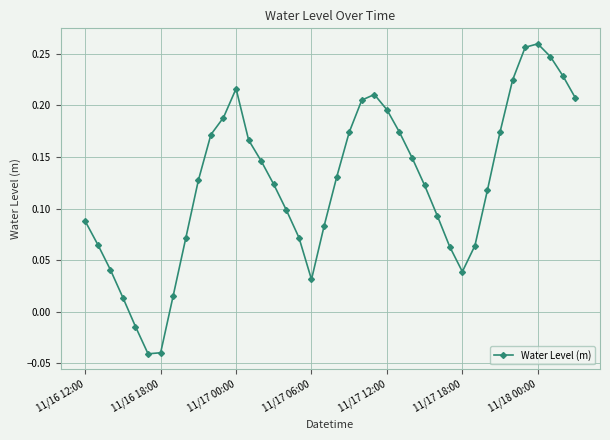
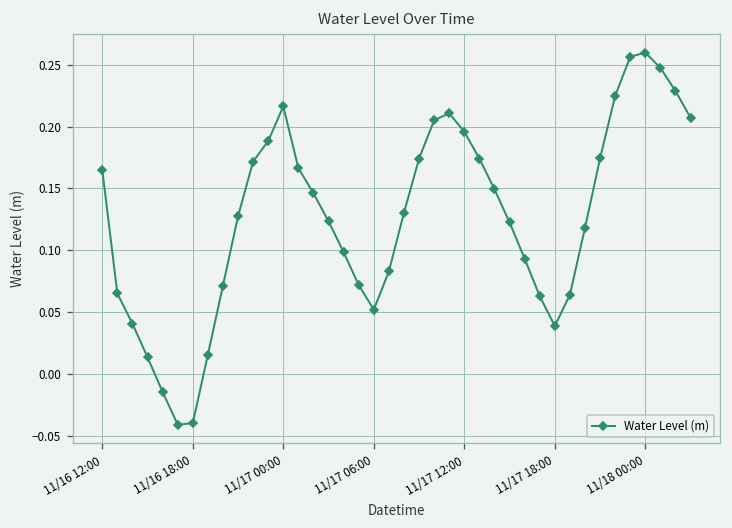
  {
-   "11/16 12:00": 0.088,
+   "11/16 12:00": 0.165,
    "11/16 18:00": -0.040,
    "11/17 00:00": 0.216,
-   "11/17 06:00": 0.031,
+   "11/17 06:00": 0.052,
    "11/17 12:00": 0.196,
    "11/17 18:00": 0.039,
    "11/18 00:00": 0.260
  }
